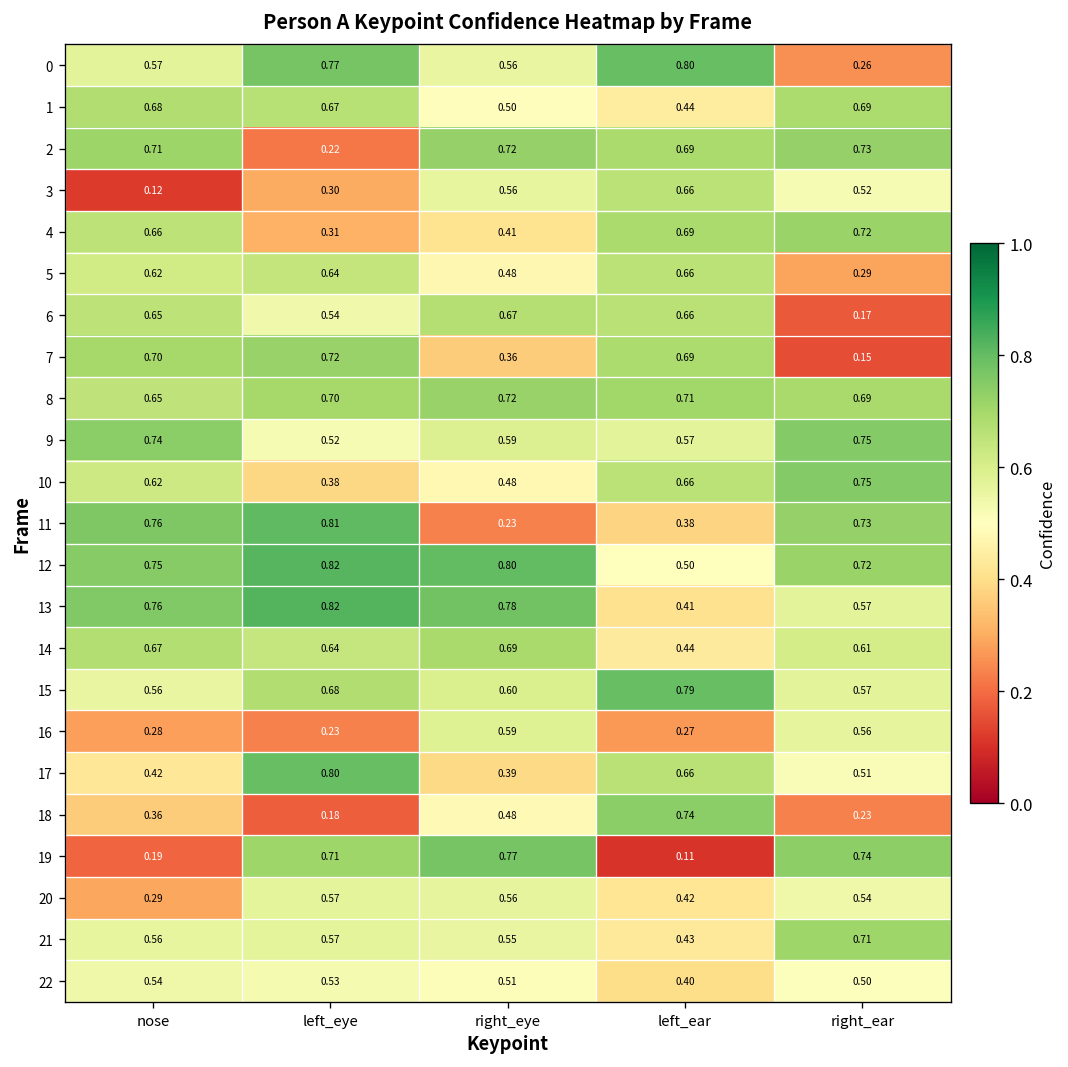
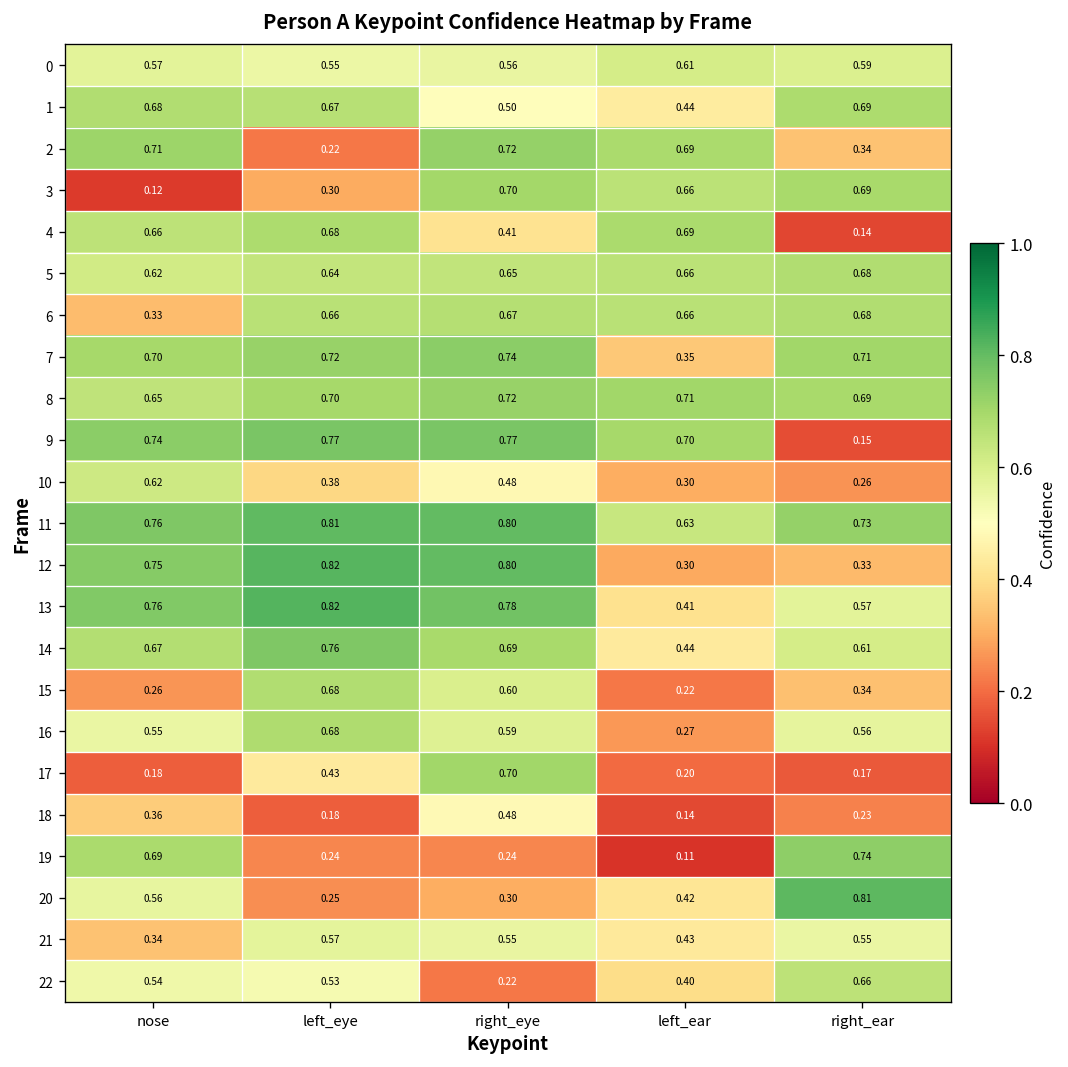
  {
    "0": {
      "nose": 0.57,
-     "left_eye": 0.77,
+     "left_eye": 0.55,
      "right_eye": 0.56,
-     "left_ear": 0.80,
-     "right_ear": 0.26
+     "left_ear": 0.61,
+     "right_ear": 0.59
    },
    "1": {
      "nose": 0.68,
      "left_eye": 0.67,
      "right_eye": 0.50,
      "left_ear": 0.44,
      "right_ear": 0.69
    },
    "2": {
      "nose": 0.71,
      "left_eye": 0.22,
      "right_eye": 0.72,
      "left_ear": 0.69,
-     "right_ear": 0.73
+     "right_ear": 0.34
    },
    "3": {
      "nose": 0.12,
      "left_eye": 0.30,
-     "right_eye": 0.56,
+     "right_eye": 0.70,
      "left_ear": 0.66,
-     "right_ear": 0.52
+     "right_ear": 0.69
    },
    "4": {
      "nose": 0.66,
-     "left_eye": 0.31,
+     "left_eye": 0.68,
      "right_eye": 0.41,
      "left_ear": 0.69,
-     "right_ear": 0.72
+     "right_ear": 0.14
    },
    "5": {
      "nose": 0.62,
      "left_eye": 0.64,
-     "right_eye": 0.48,
+     "right_eye": 0.65,
      "left_ear": 0.66,
-     "right_ear": 0.29
+     "right_ear": 0.68
    },
    "6": {
-     "nose": 0.65,
-     "left_eye": 0.54,
+     "nose": 0.33,
+     "left_eye": 0.66,
      "right_eye": 0.67,
      "left_ear": 0.66,
-     "right_ear": 0.17
+     "right_ear": 0.68
    },
    "7": {
      "nose": 0.70,
      "left_eye": 0.72,
-     "right_eye": 0.36,
-     "left_ear": 0.69,
-     "right_ear": 0.15
+     "right_eye": 0.74,
+     "left_ear": 0.35,
+     "right_ear": 0.71
    },
    "8": {
      "nose": 0.65,
      "left_eye": 0.70,
      "right_eye": 0.72,
      "left_ear": 0.71,
      "right_ear": 0.69
    },
    "9": {
      "nose": 0.74,
-     "left_eye": 0.52,
-     "right_eye": 0.59,
-     "left_ear": 0.57,
-     "right_ear": 0.75
+     "left_eye": 0.77,
+     "right_eye": 0.77,
+     "left_ear": 0.70,
+     "right_ear": 0.15
    },
    "10": {
      "nose": 0.62,
      "left_eye": 0.38,
      "right_eye": 0.48,
-     "left_ear": 0.66,
-     "right_ear": 0.75
+     "left_ear": 0.30,
+     "right_ear": 0.26
    },
    "11": {
      "nose": 0.76,
      "left_eye": 0.81,
-     "right_eye": 0.23,
-     "left_ear": 0.38,
+     "right_eye": 0.80,
+     "left_ear": 0.63,
      "right_ear": 0.73
    },
    "12": {
      "nose": 0.75,
      "left_eye": 0.82,
      "right_eye": 0.80,
-     "left_ear": 0.50,
-     "right_ear": 0.72
+     "left_ear": 0.30,
+     "right_ear": 0.33
    },
    "13": {
      "nose": 0.76,
      "left_eye": 0.82,
      "right_eye": 0.78,
      "left_ear": 0.41,
      "right_ear": 0.57
    },
    "14": {
      "nose": 0.67,
-     "left_eye": 0.64,
+     "left_eye": 0.76,
      "right_eye": 0.69,
      "left_ear": 0.44,
      "right_ear": 0.61
    },
    "15": {
-     "nose": 0.56,
+     "nose": 0.26,
      "left_eye": 0.68,
      "right_eye": 0.60,
-     "left_ear": 0.79,
-     "right_ear": 0.57
+     "left_ear": 0.22,
+     "right_ear": 0.34
    },
    "16": {
-     "nose": 0.28,
-     "left_eye": 0.23,
+     "nose": 0.55,
+     "left_eye": 0.68,
      "right_eye": 0.59,
      "left_ear": 0.27,
      "right_ear": 0.56
    },
    "17": {
-     "nose": 0.42,
-     "left_eye": 0.80,
-     "right_eye": 0.39,
-     "left_ear": 0.66,
-     "right_ear": 0.51
+     "nose": 0.18,
+     "left_eye": 0.43,
+     "right_eye": 0.70,
+     "left_ear": 0.20,
+     "right_ear": 0.17
    },
    "18": {
      "nose": 0.36,
      "left_eye": 0.18,
      "right_eye": 0.48,
-     "left_ear": 0.74,
+     "left_ear": 0.14,
      "right_ear": 0.23
    },
    "19": {
-     "nose": 0.19,
-     "left_eye": 0.71,
-     "right_eye": 0.77,
+     "nose": 0.69,
+     "left_eye": 0.24,
+     "right_eye": 0.24,
      "left_ear": 0.11,
      "right_ear": 0.74
    },
    "20": {
-     "nose": 0.29,
-     "left_eye": 0.57,
-     "right_eye": 0.56,
+     "nose": 0.56,
+     "left_eye": 0.25,
+     "right_eye": 0.30,
      "left_ear": 0.42,
-     "right_ear": 0.54
+     "right_ear": 0.81
    },
    "21": {
-     "nose": 0.56,
+     "nose": 0.34,
      "left_eye": 0.57,
      "right_eye": 0.55,
      "left_ear": 0.43,
-     "right_ear": 0.71
+     "right_ear": 0.55
    },
    "22": {
      "nose": 0.54,
      "left_eye": 0.53,
-     "right_eye": 0.51,
+     "right_eye": 0.22,
      "left_ear": 0.40,
-     "right_ear": 0.50
+     "right_ear": 0.66
    }
  }
